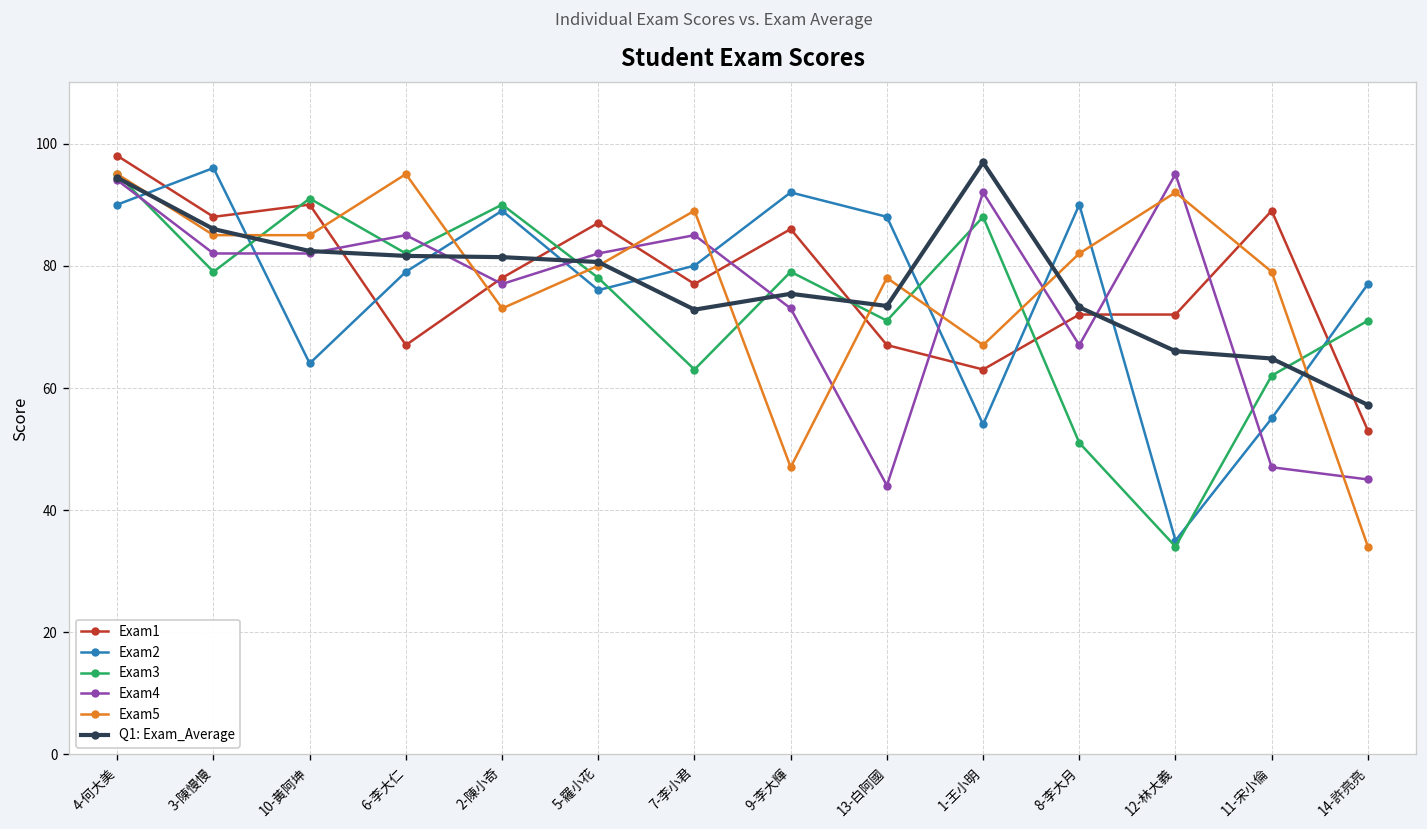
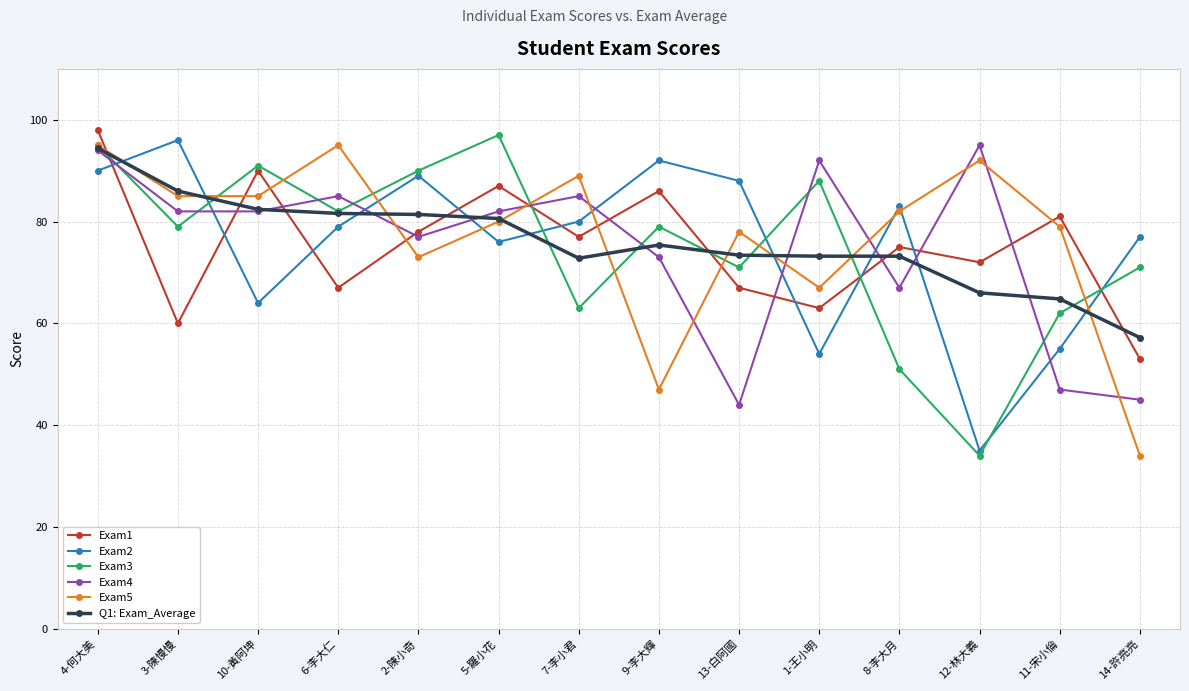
  {
    "Exam1": {
      "4-何大美": 98,
-     "3-陳慢慢": 88,
+     "3-陳慢慢": 60,
      "10-黃阿坤": 90,
      "6-李大仁": 67,
      "2-陳小奇": 78,
      "5-羅小花": 87,
      "7-李小君": 77,
      "9-李大輝": 86,
      "13-白阿國": 67,
      "1-王小明": 63,
-     "8-李大月": 72,
+     "8-李大月": 75,
      "12-林大義": 72,
-     "11-宋小倫": 89,
+     "11-宋小倫": 81,
      "14-許亮亮": 53
    },
    "Exam2": {
      "4-何大美": 90,
      "3-陳慢慢": 96,
      "10-黃阿坤": 64,
      "6-李大仁": 79,
      "2-陳小奇": 89,
      "5-羅小花": 76,
      "7-李小君": 80,
      "9-李大輝": 92,
      "13-白阿國": 88,
      "1-王小明": 54,
-     "8-李大月": 90,
+     "8-李大月": 83,
      "12-林大義": 35,
      "11-宋小倫": 55,
      "14-許亮亮": 77
    },
    "Exam3": {
      "3-陳慢慢": 79,
      "10-黃阿坤": 91,
      "2-陳小奇": 90,
-     "5-羅小花": 78,
+     "5-羅小花": 97,
      "7-李小君": 63,
      "9-李大輝": 79,
      "13-白阿國": 71,
      "1-王小明": 88,
      "8-李大月": 51,
      "12-林大義": 34,
      "11-宋小倫": 62,
      "14-許亮亮": 71
    },
    "Exam4": {
      "3-陳慢慢": 82,
      "6-李大仁": 85,
      "2-陳小奇": 77,
      "5-羅小花": 82,
      "7-李小君": 85,
      "9-李大輝": 73,
      "13-白阿國": 44,
      "1-王小明": 92,
      "8-李大月": 67,
      "12-林大義": 95,
      "11-宋小倫": 47,
      "14-許亮亮": 45
    },
    "Exam5": {
      "3-陳慢慢": 85,
      "10-黃阿坤": 85,
      "6-李大仁": 95,
      "2-陳小奇": 73,
      "5-羅小花": 80,
      "7-李小君": 89,
      "9-李大輝": 47,
      "13-白阿國": 78,
      "1-王小明": 67,
      "8-李大月": 82,
      "12-林大義": 92,
      "11-宋小倫": 79,
      "14-許亮亮": 34
    },
    "Q1: Exam_Average": {
      "3-陳慢慢": 86,
      "2-陳小奇": 81,
      "5-羅小花": 81,
      "7-李小君": 73,
      "9-李大輝": 75,
      "13-白阿國": 73,
-     "1-王小明": 97,
+     "1-王小明": 73,
      "8-李大月": 73,
      "12-林大義": 66,
      "11-宋小倫": 65,
      "14-許亮亮": 57
    }
  }
